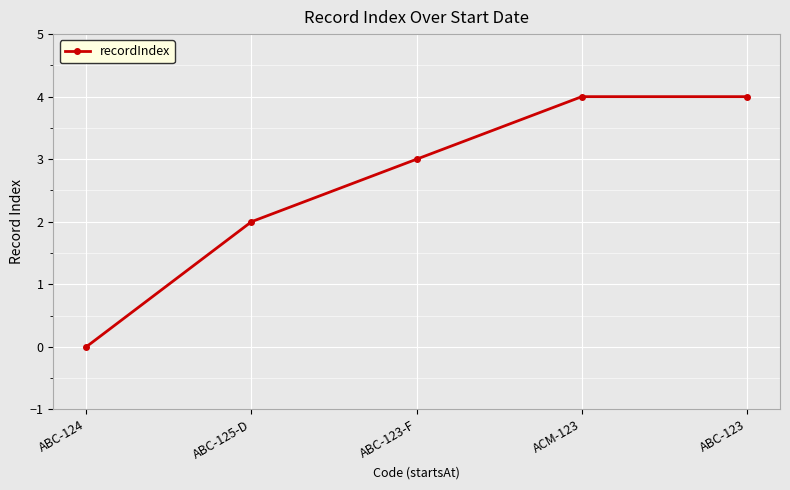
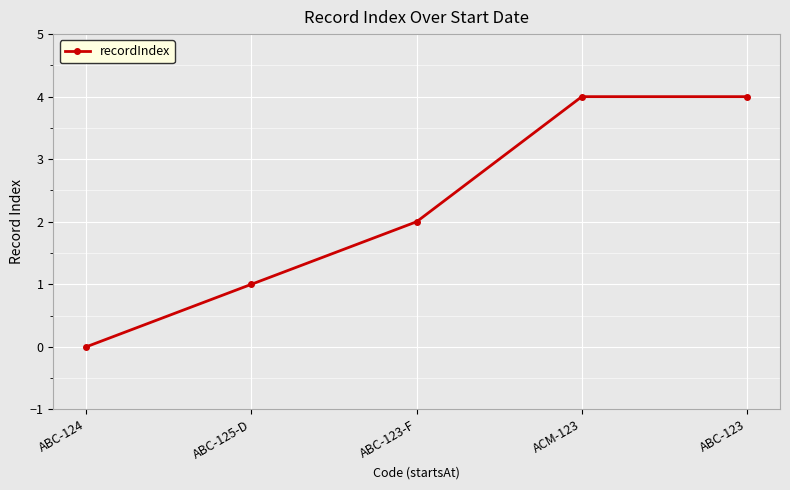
  {
    "ABC-124": 0,
-   "ABC-125-D": 2,
-   "ABC-123-F": 3,
+   "ABC-125-D": 1,
+   "ABC-123-F": 2,
    "ACM-123": 4,
    "ABC-123": 4
  }
